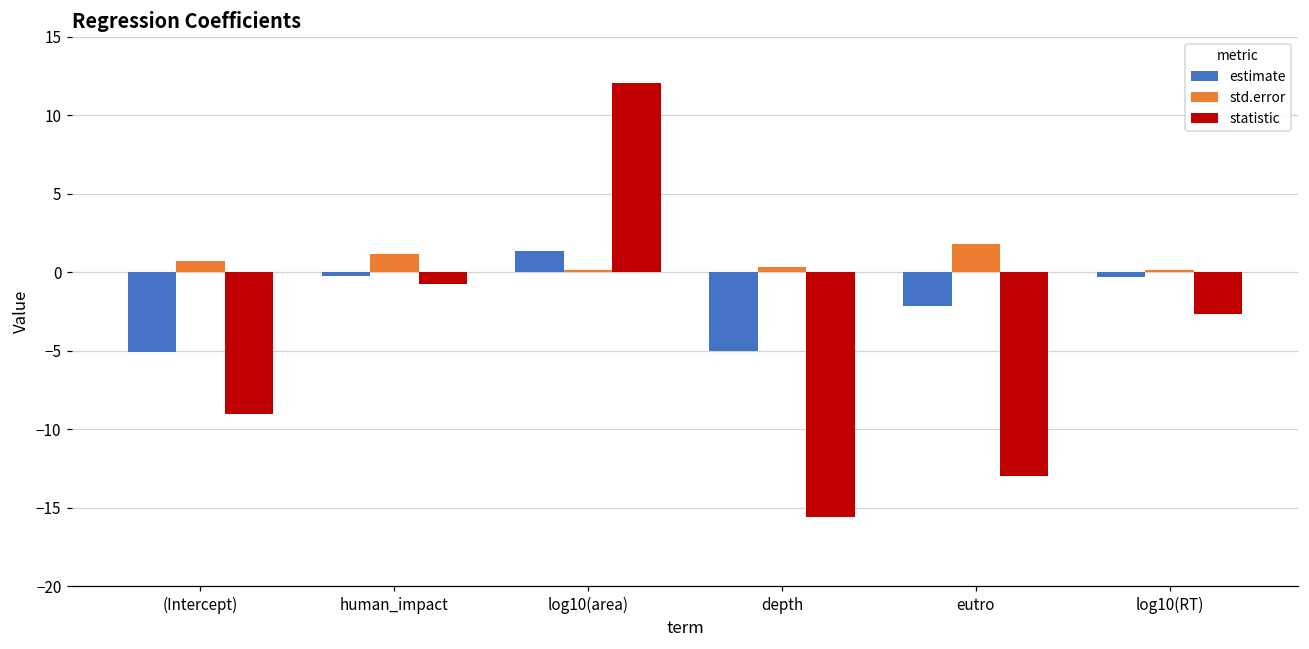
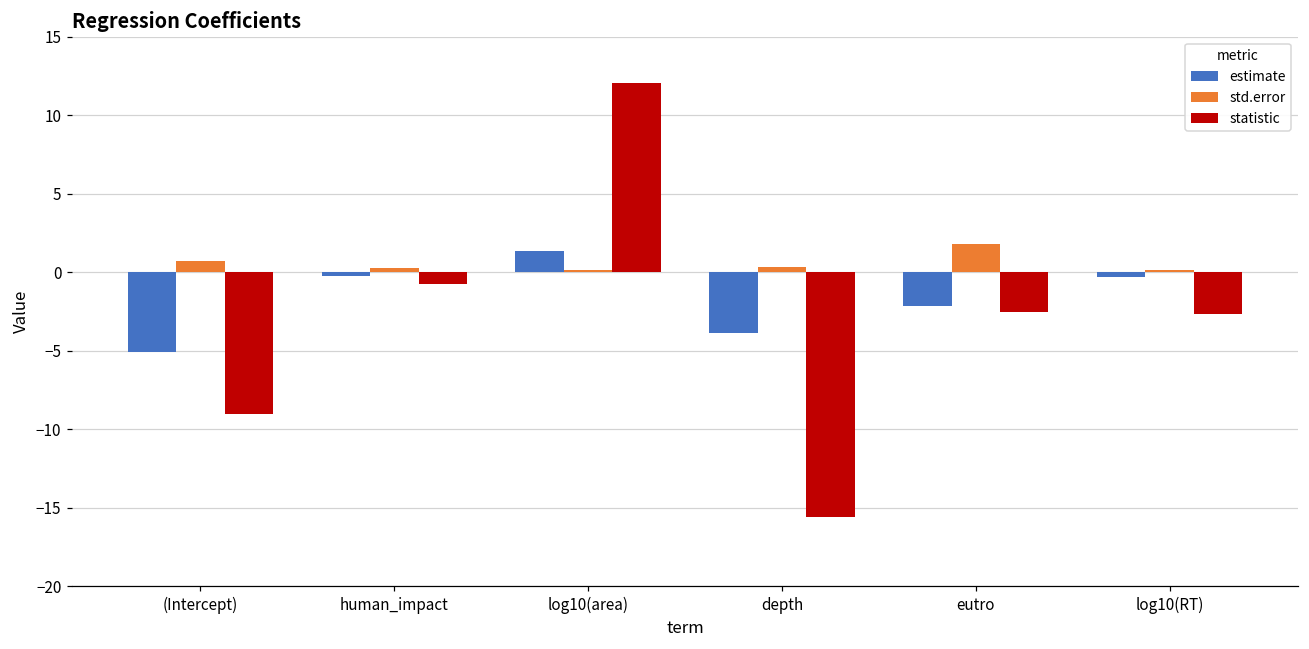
  {
    "estimate": {
      "(Intercept)": -5.1,
      "human_impact": -0.2,
      "log10(area)": 1.4,
-     "depth": -5.0,
+     "depth": -3.9,
      "eutro": -2.2,
      "log10(RT)": -0.3
    },
    "std.error": {
      "(Intercept)": 0.7,
-     "human_impact": 1.2,
+     "human_impact": 0.3,
      "depth": 0.3,
      "eutro": 1.8
    },
    "statistic": {
      "(Intercept)": -9.0,
      "human_impact": -0.7,
      "log10(area)": 12.0,
      "depth": -15.6,
-     "eutro": -13.0,
+     "eutro": -2.5,
      "log10(RT)": -2.7
    }
  }
